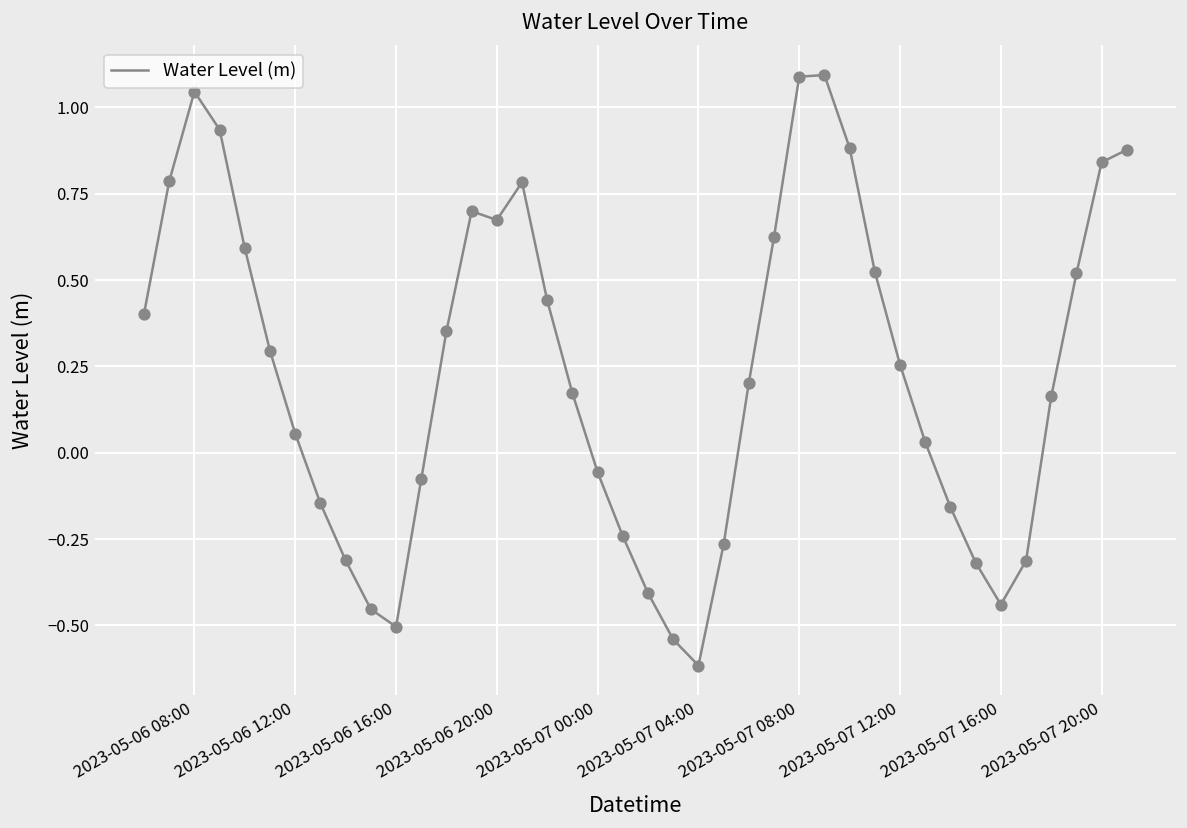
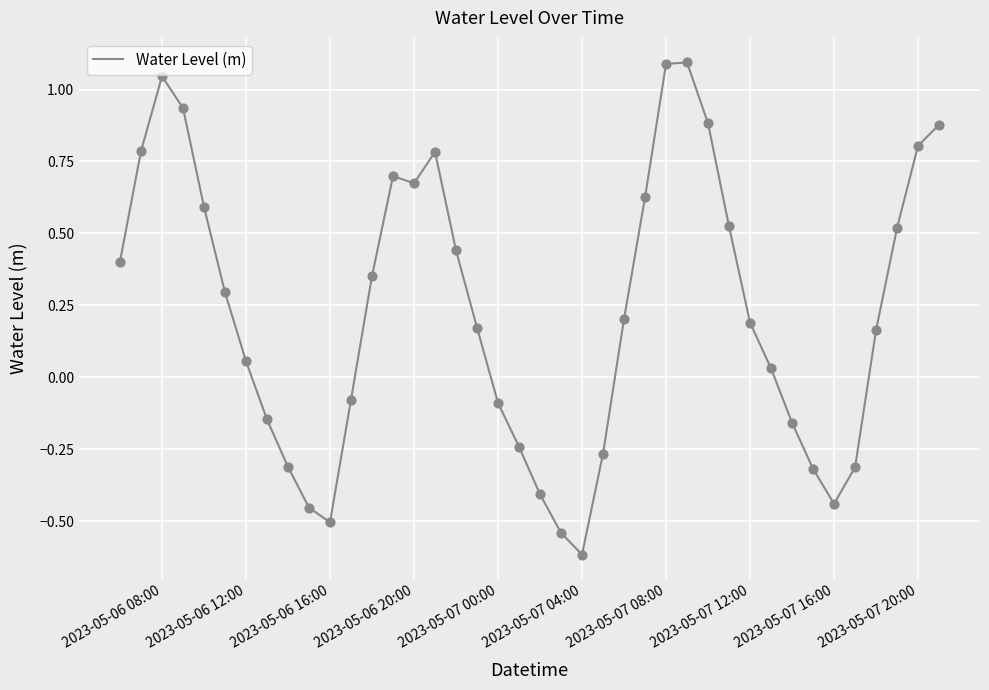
  {
    "2023-05-06 08:00": 1.05,
    "2023-05-06 12:00": 0.06,
    "2023-05-06 16:00": -0.50,
    "2023-05-06 20:00": 0.67,
-   "2023-05-07 00:00": -0.06,
+   "2023-05-07 00:00": -0.09,
    "2023-05-07 04:00": -0.62,
    "2023-05-07 08:00": 1.09,
-   "2023-05-07 12:00": 0.26,
+   "2023-05-07 12:00": 0.19,
    "2023-05-07 16:00": -0.44,
-   "2023-05-07 20:00": 0.84
+   "2023-05-07 20:00": 0.80
  }
